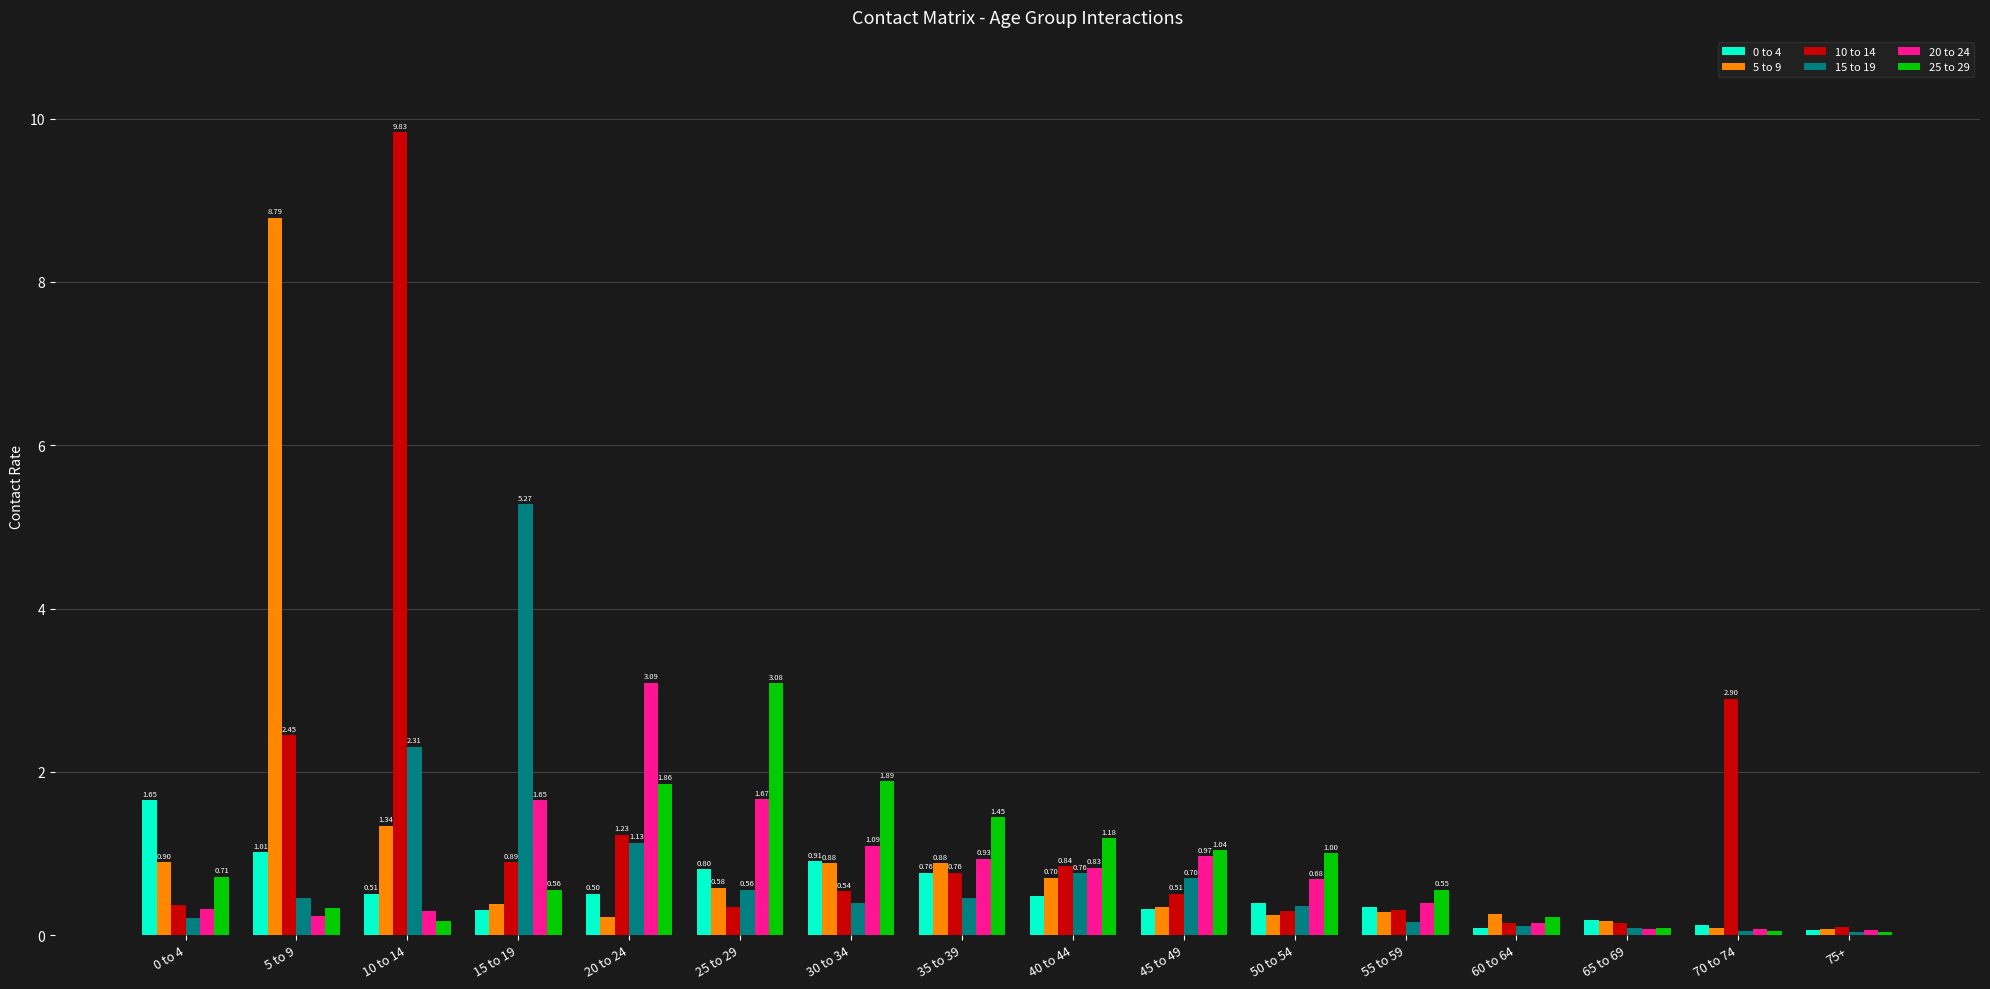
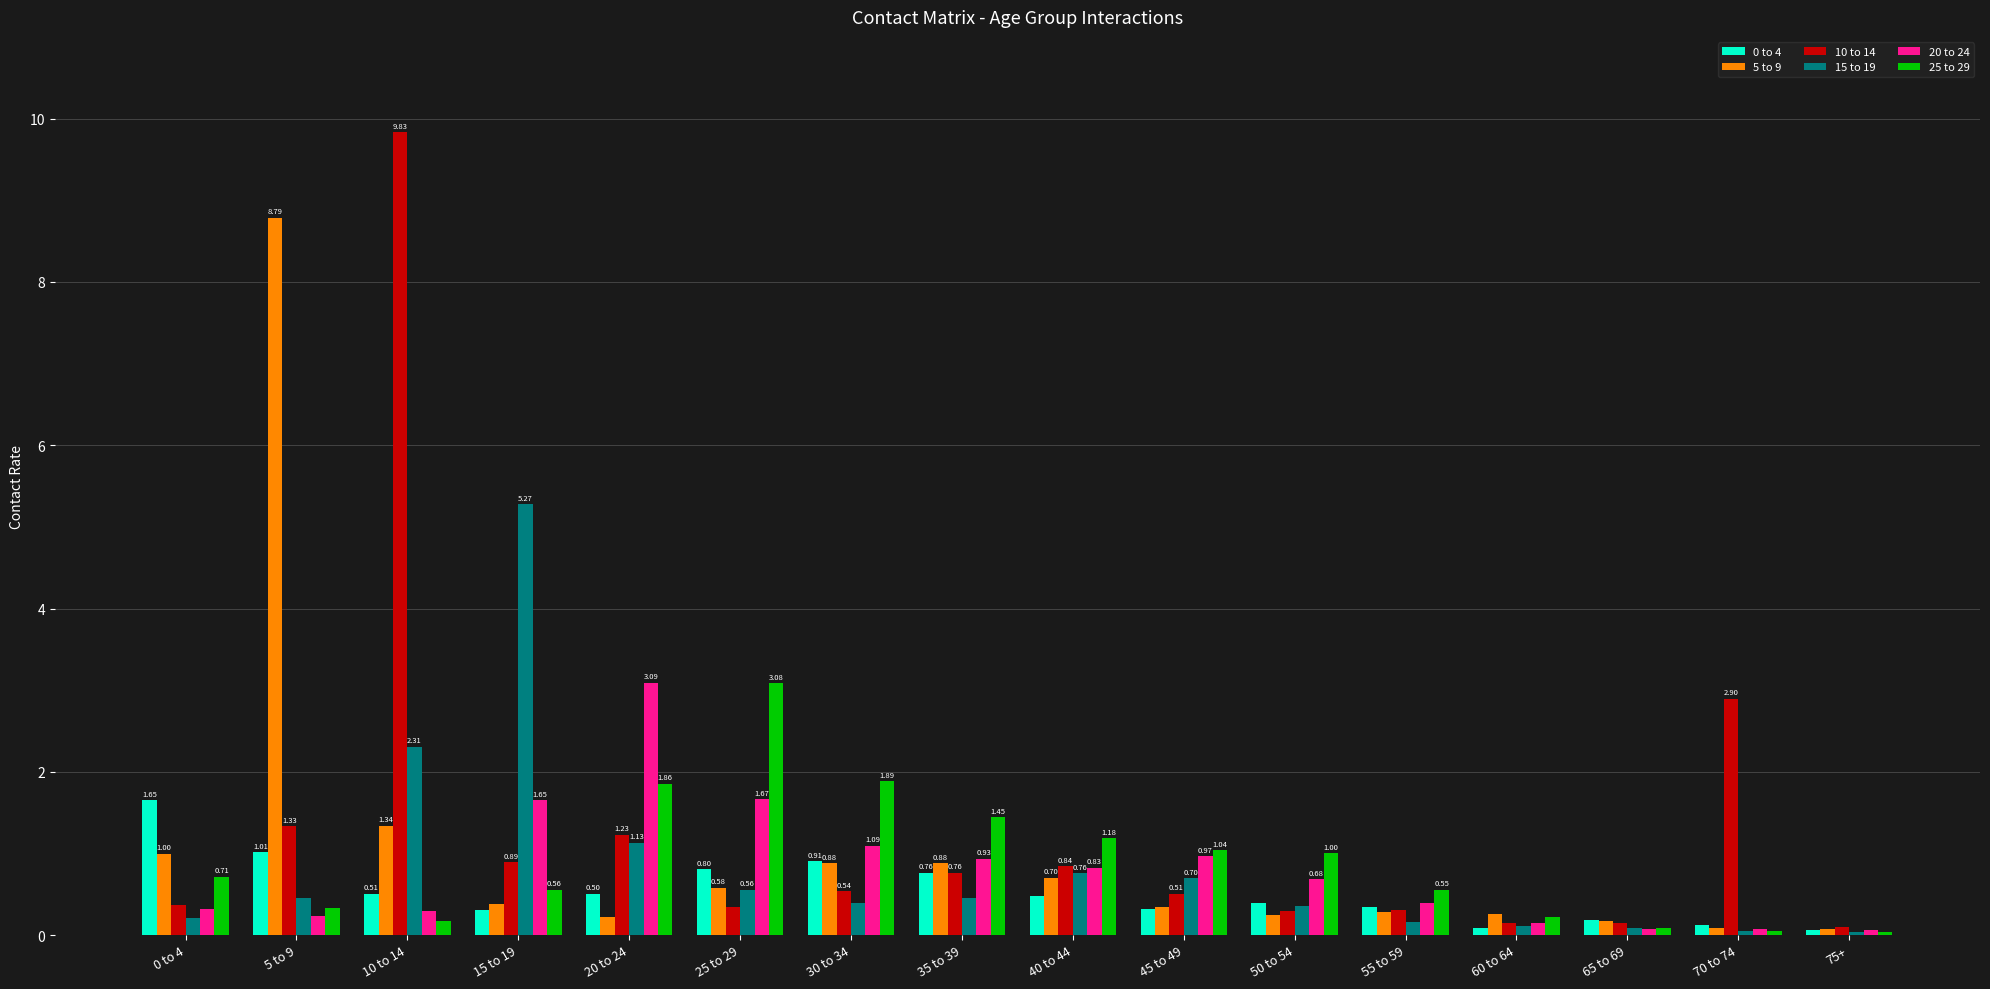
  {
    "0 to 4": {
      "0 to 4": 1.65,
      "5 to 9": 1.01,
      "10 to 14": 0.51,
      "20 to 24": 0.50,
      "25 to 29": 0.80,
      "30 to 34": 0.91,
      "35 to 39": 0.76
    },
    "5 to 9": {
-     "0 to 4": 0.90,
+     "0 to 4": 1.00,
      "5 to 9": 8.79,
      "10 to 14": 1.34,
      "25 to 29": 0.58,
      "30 to 34": 0.88,
      "35 to 39": 0.88,
      "40 to 44": 0.70
    },
    "10 to 14": {
-     "5 to 9": 2.45,
+     "5 to 9": 1.33,
      "10 to 14": 9.83,
      "15 to 19": 0.89,
      "20 to 24": 1.23,
      "30 to 34": 0.54,
      "35 to 39": 0.76,
      "40 to 44": 0.84,
      "45 to 49": 0.51,
      "70 to 74": 2.90
    },
    "15 to 19": {
      "10 to 14": 2.31,
      "15 to 19": 5.27,
      "20 to 24": 1.13,
      "25 to 29": 0.56,
      "40 to 44": 0.76,
      "45 to 49": 0.70
    },
    "20 to 24": {
      "15 to 19": 1.65,
      "20 to 24": 3.09,
      "25 to 29": 1.67,
      "30 to 34": 1.09,
      "35 to 39": 0.93,
      "40 to 44": 0.83,
      "45 to 49": 0.97,
      "50 to 54": 0.68
    },
    "25 to 29": {
      "0 to 4": 0.71,
      "15 to 19": 0.56,
      "20 to 24": 1.86,
      "25 to 29": 3.08,
      "30 to 34": 1.89,
      "35 to 39": 1.45,
      "40 to 44": 1.18,
      "45 to 49": 1.04,
      "50 to 54": 1.00,
      "55 to 59": 0.55
    }
  }
